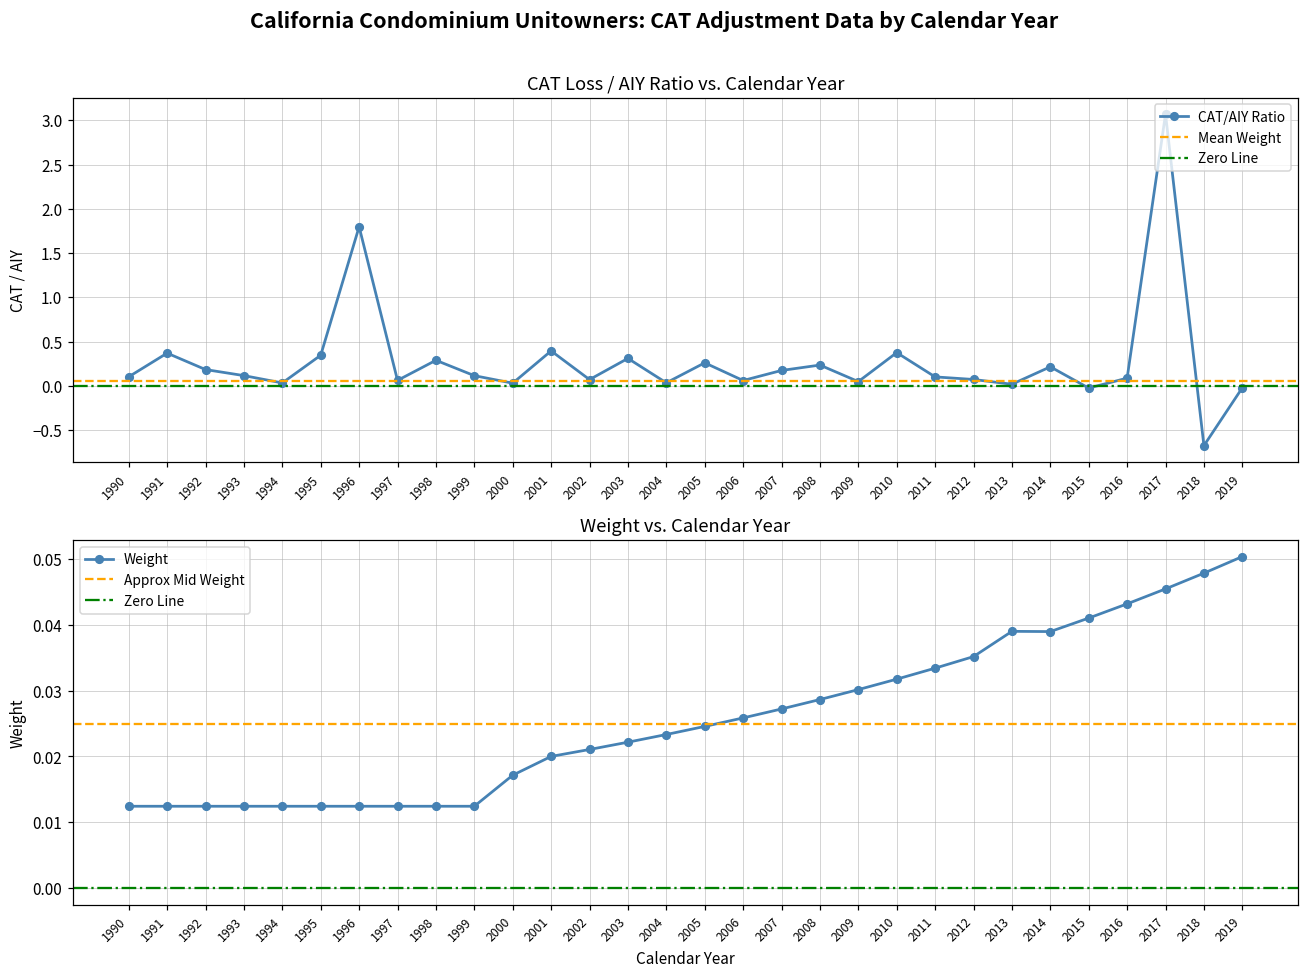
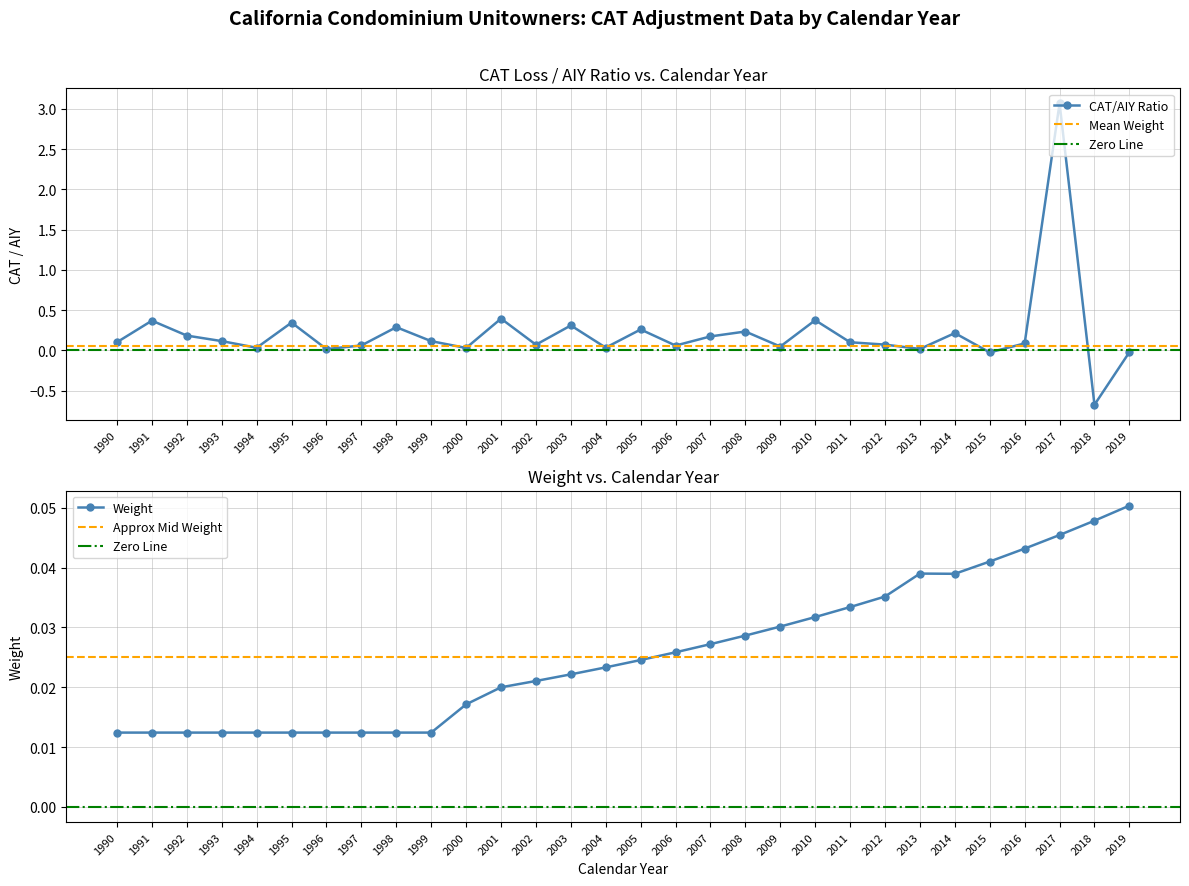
  {
    "CAT Loss / AIY Ratio vs. Calendar Year": {
      "1990": 0.1,
      "1991": 0.4,
      "1992": 0.2,
      "1993": 0.1,
      "1994": 0.0,
      "1995": 0.3,
-     "1996": 1.8,
+     "1996": 0.0,
      "1997": 0.1,
      "1998": 0.3,
      "1999": 0.1,
      "2000": 0.0,
      "2001": 0.4,
      "2002": 0.1,
      "2003": 0.3,
      "2004": 0.0,
      "2005": 0.3,
      "2006": 0.1,
      "2007": 0.2,
      "2008": 0.2,
      "2009": 0.0,
      "2010": 0.4,
      "2011": 0.1,
      "2012": 0.1,
      "2013": 0.0,
      "2014": 0.2,
      "2015": 0.0,
      "2016": 0.1,
      "2018": -0.7,
      "2019": 0.0
    },
    "Weight vs. Calendar Year": {
      "1990": 0.012,
      "1991": 0.012,
      "1992": 0.012,
      "1993": 0.012,
      "1994": 0.012,
      "1995": 0.012,
      "1996": 0.012,
      "1997": 0.012,
      "1998": 0.012,
      "1999": 0.012,
      "2000": 0.017,
      "2001": 0.020,
      "2002": 0.021,
      "2003": 0.022,
      "2004": 0.023,
      "2005": 0.025,
      "2006": 0.026,
      "2007": 0.027,
      "2008": 0.029,
      "2009": 0.030,
      "2010": 0.032,
      "2011": 0.033,
      "2012": 0.035,
      "2013": 0.039,
      "2014": 0.039,
      "2015": 0.041,
      "2016": 0.043,
      "2017": 0.045,
      "2018": 0.048,
      "2019": 0.050
    }
  }
